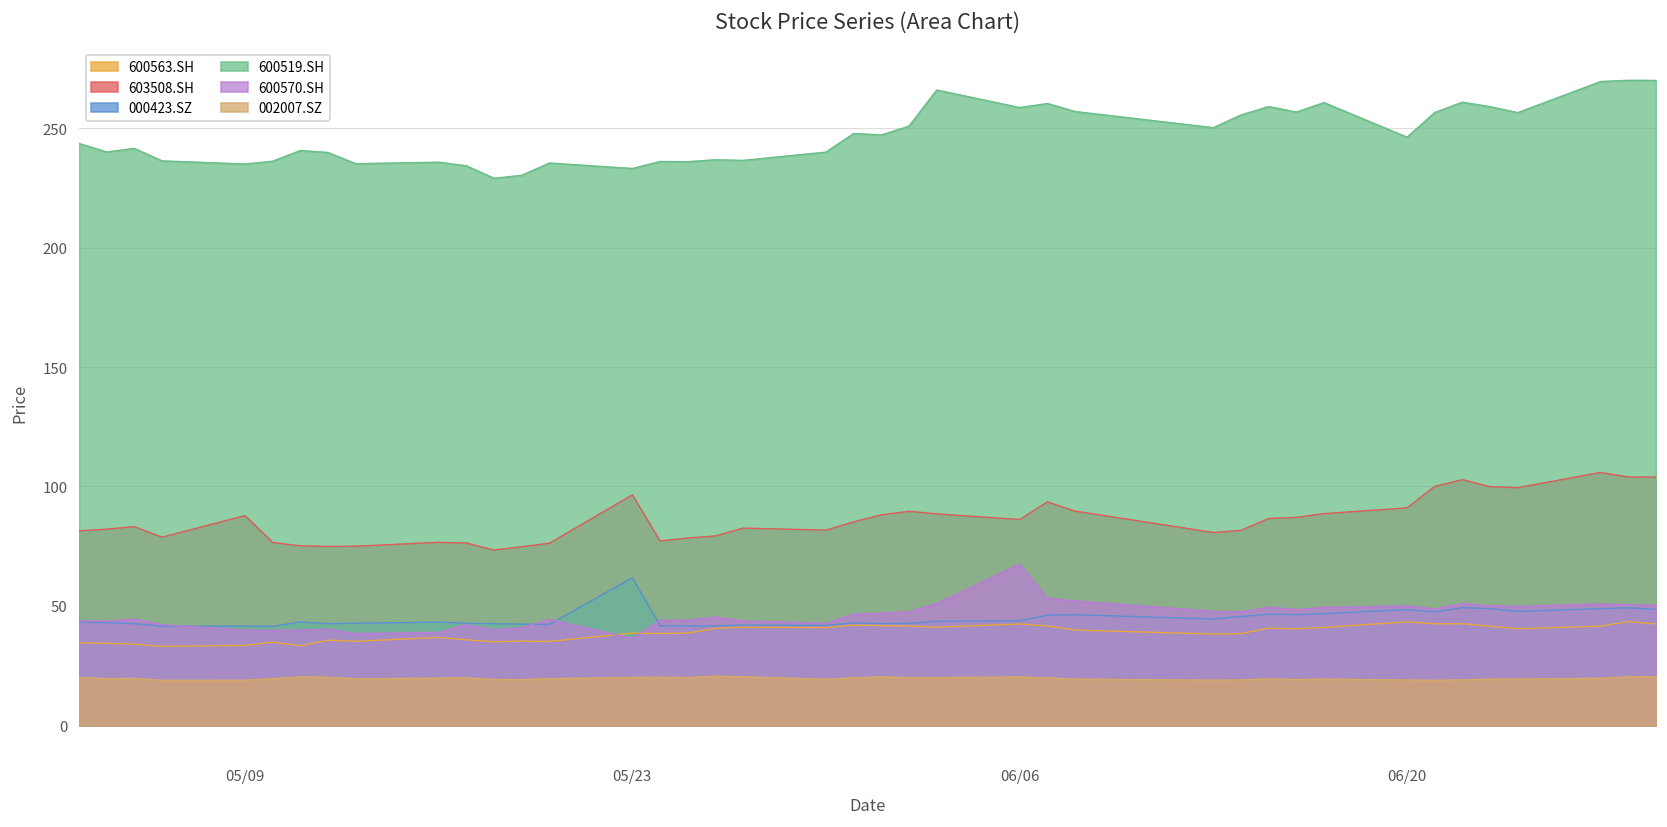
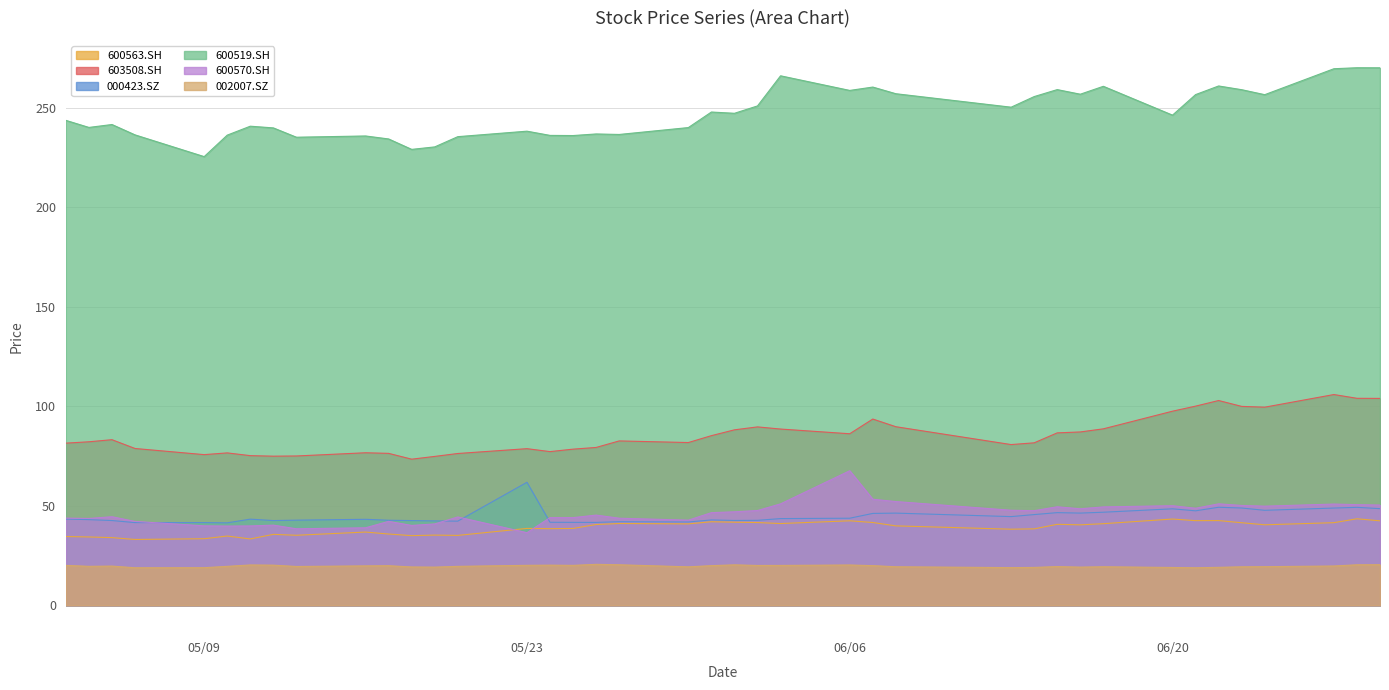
  {
    "603508.SH": {
-     "05/09": 88,
-     "05/23": 97,
+     "05/09": 76,
+     "05/23": 79,
      "06/06": 86,
-     "06/20": 91
+     "06/20": 98
    },
    "000423.SZ": {
      "05/09": 42,
      "05/23": 62,
      "06/06": 44,
      "06/20": 48
    },
    "600519.SH": {
-     "05/09": 235,
-     "05/23": 233,
+     "05/09": 225,
+     "05/23": 238,
      "06/06": 259,
      "06/20": 246
    },
    "600570.SH": {
      "05/09": 40,
      "05/23": 36,
      "06/06": 68,
      "06/20": 50
    }
  }
